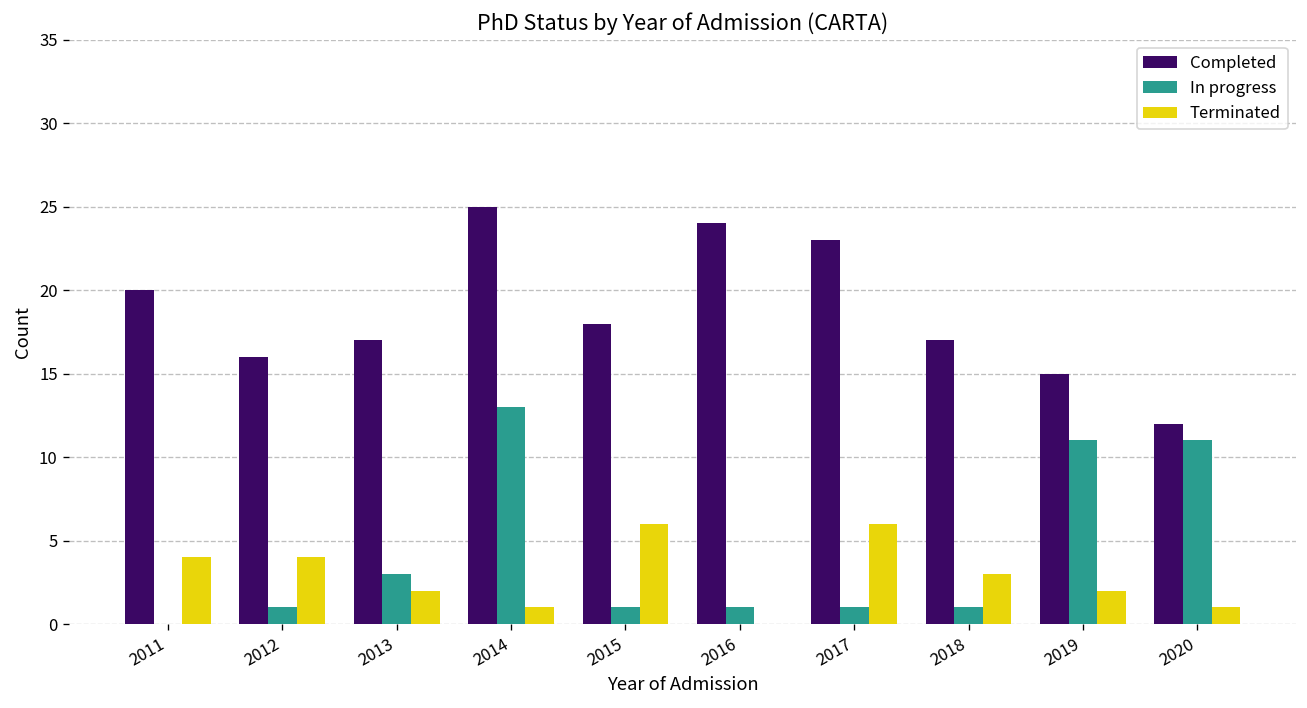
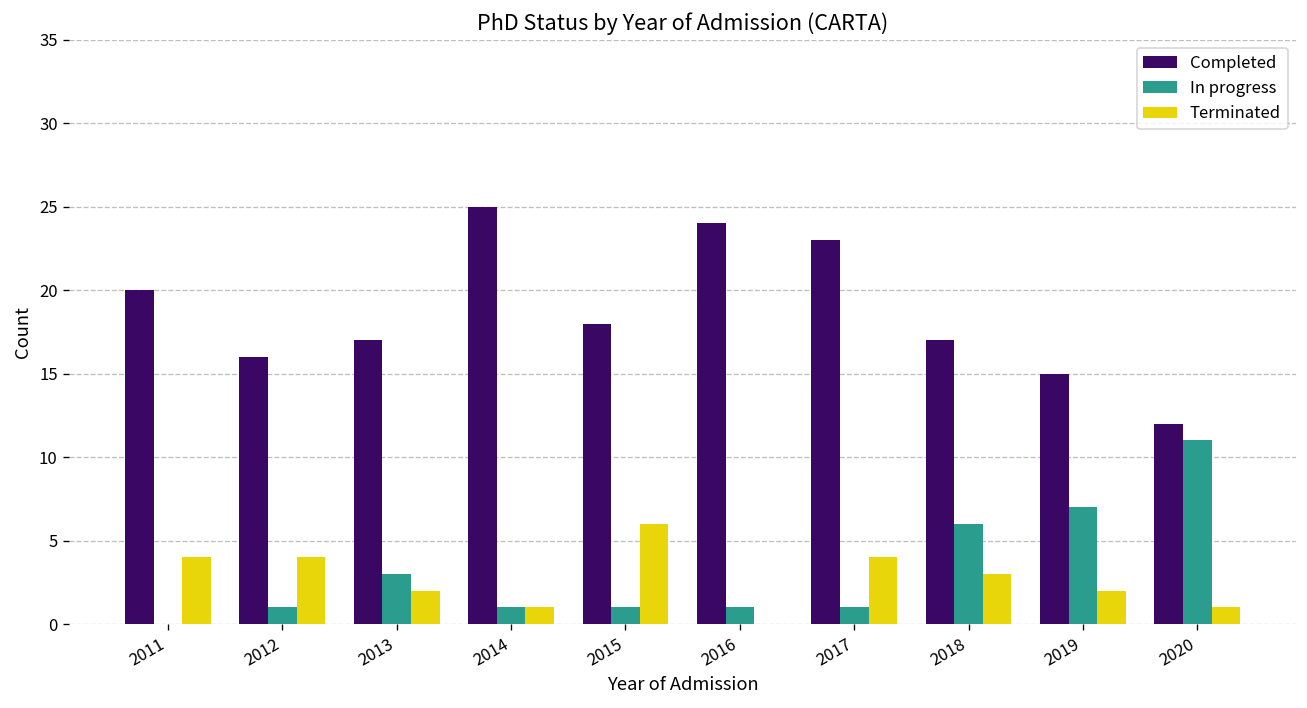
  {
    "Completed": {
      "2011": 20,
      "2012": 16,
      "2013": 17,
      "2014": 25,
      "2015": 18,
      "2016": 24,
      "2017": 23,
      "2018": 17,
      "2019": 15,
      "2020": 12
    },
    "In progress": {
      "2011": 0,
      "2012": 1,
      "2013": 3,
-     "2014": 13,
+     "2014": 1,
      "2015": 1,
      "2016": 1,
      "2017": 1,
-     "2018": 1,
-     "2019": 11,
+     "2018": 6,
+     "2019": 7,
      "2020": 11
    },
    "Terminated": {
      "2011": 4,
      "2012": 4,
      "2013": 2,
      "2014": 1,
      "2015": 6,
      "2016": 0,
-     "2017": 6,
+     "2017": 4,
      "2018": 3,
      "2019": 2,
      "2020": 1
    }
  }
